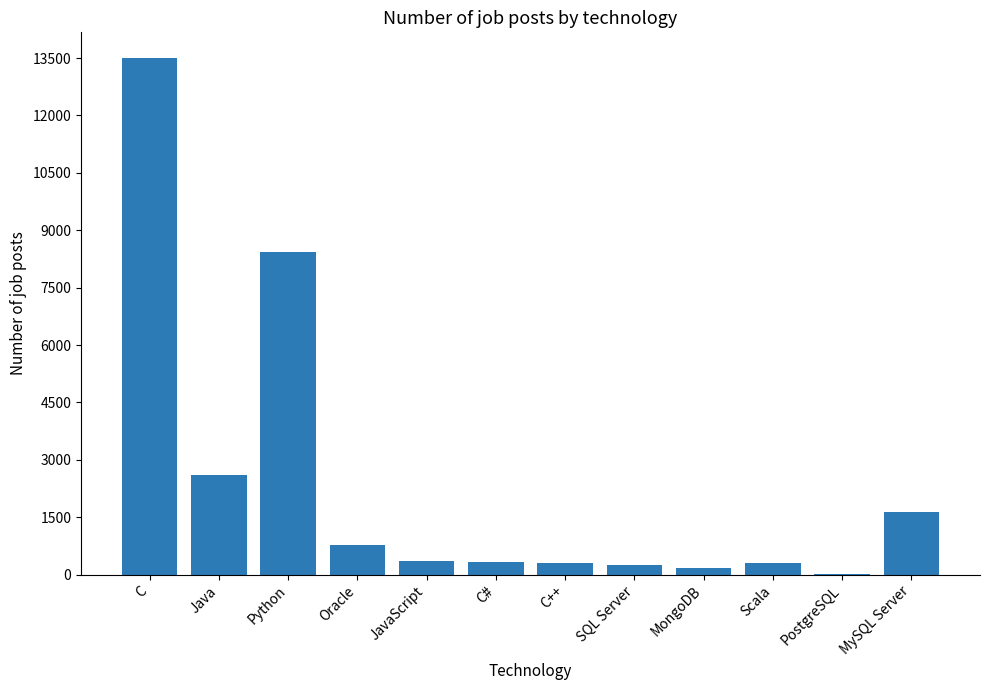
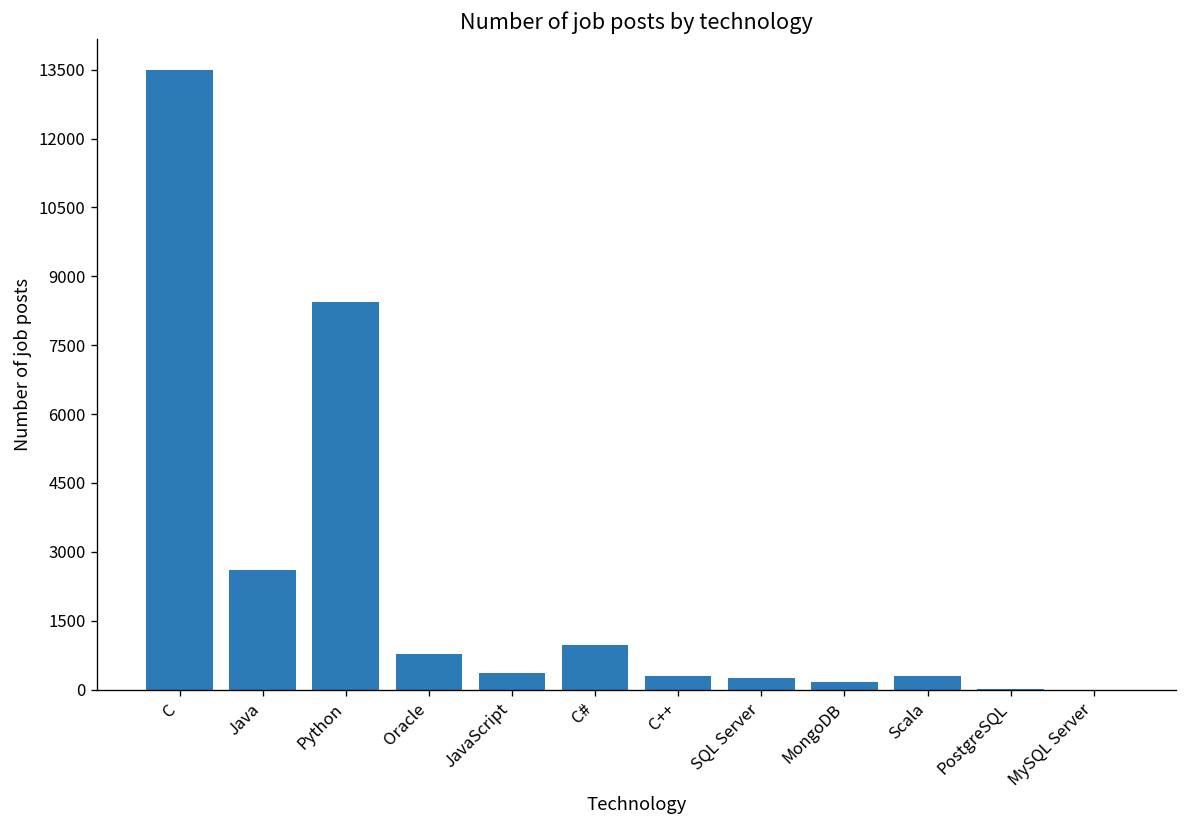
  {
    "C": 13500,
    "Java": 2600,
    "Python": 8400,
    "Oracle": 800,
    "JavaScript": 400,
-   "C#": 300,
+   "C#": 1000,
    "C++": 300,
    "SQL Server": 300,
    "MongoDB": 200,
    "Scala": 300,
-   "MySQL Server": 1600
+   "MySQL Server": 0
  }
